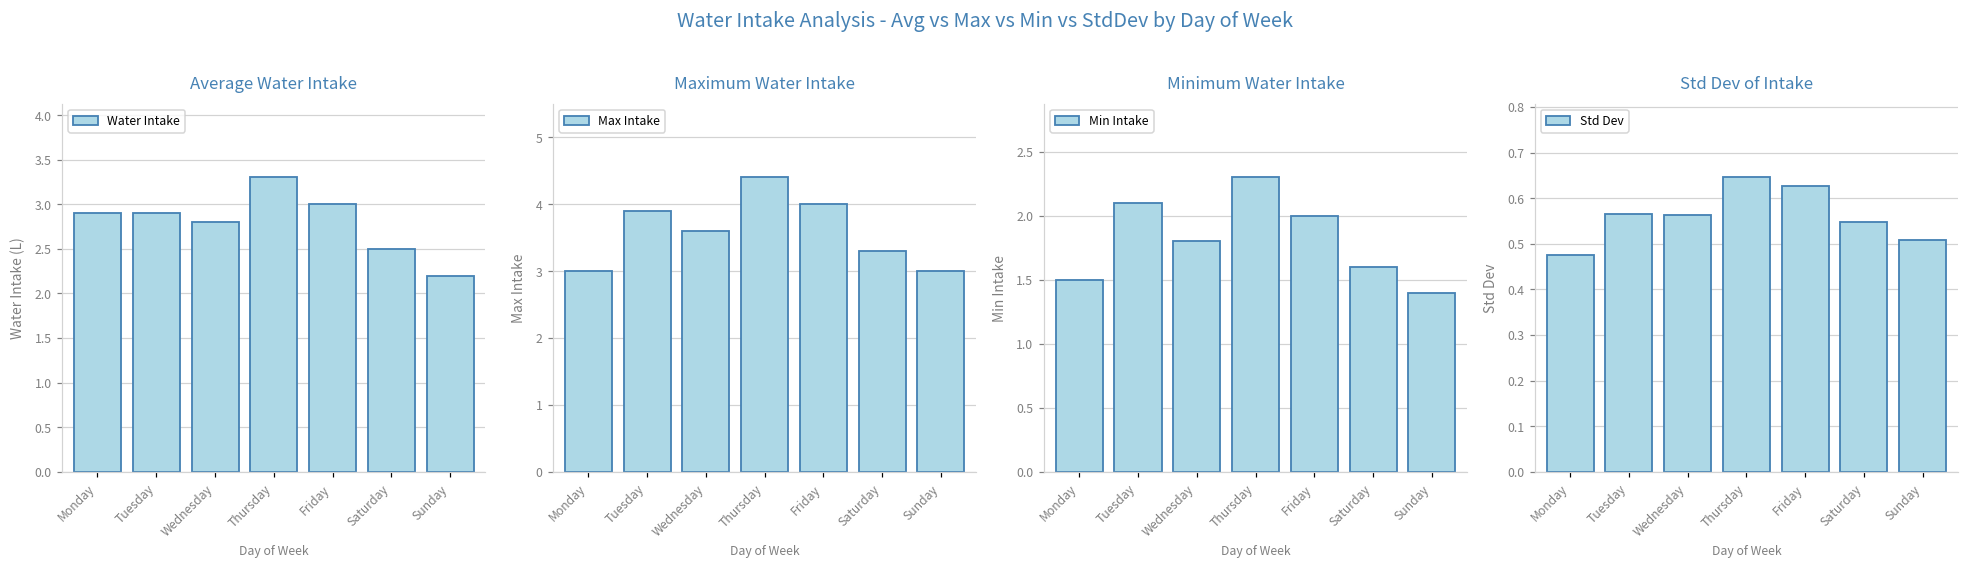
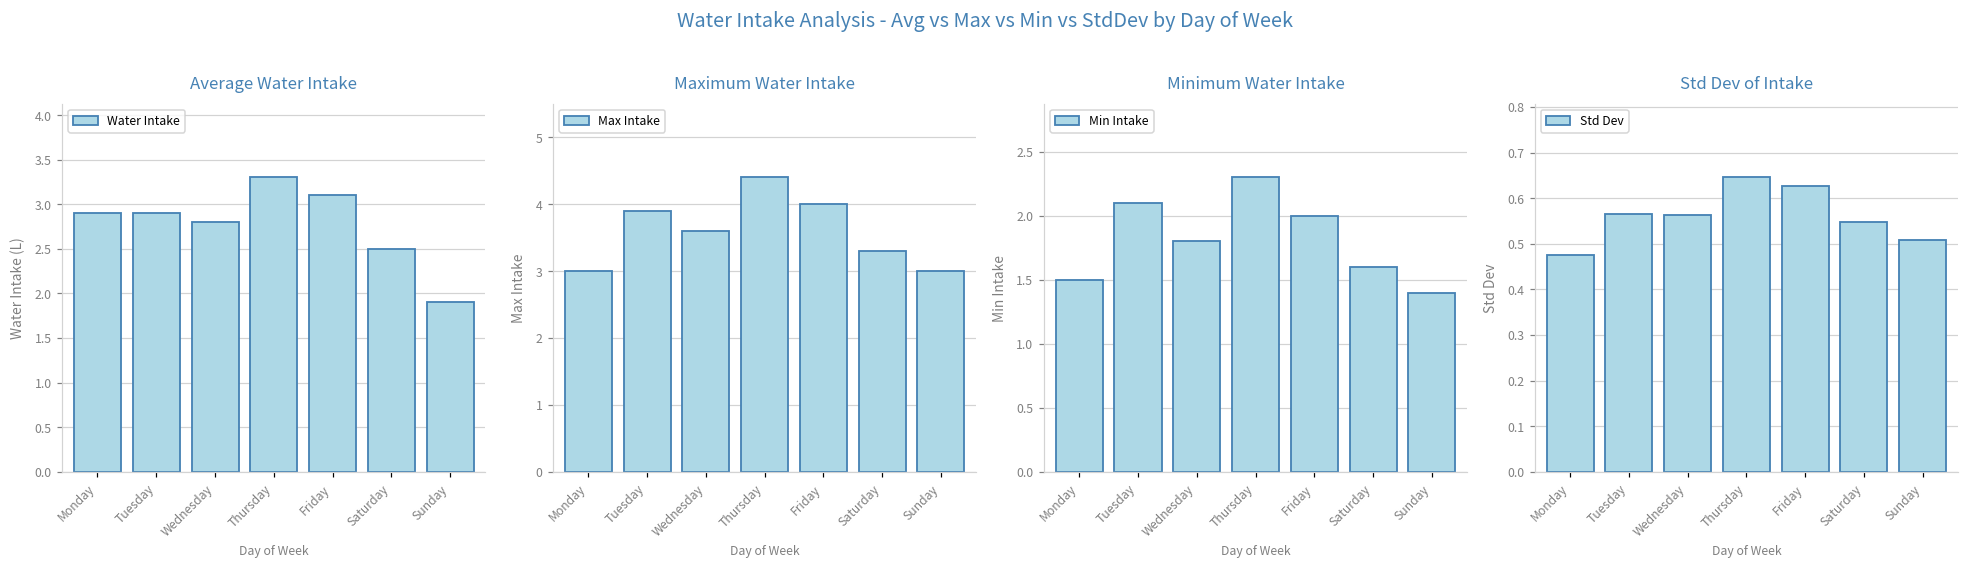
  {
    "Average Water Intake": {
      "Monday": 2.9,
      "Tuesday": 2.9,
      "Wednesday": 2.8,
      "Thursday": 3.3,
-     "Friday": 3.0,
+     "Friday": 3.1,
      "Saturday": 2.5,
-     "Sunday": 2.2
+     "Sunday": 1.9
    },
    "Maximum Water Intake": {
      "Monday": 3.0,
      "Tuesday": 3.9,
      "Wednesday": 3.6,
      "Thursday": 4.4,
      "Friday": 4.0,
      "Saturday": 3.3,
      "Sunday": 3.0
    },
    "Minimum Water Intake": {
      "Monday": 1.50,
      "Tuesday": 2.10,
      "Wednesday": 1.80,
      "Thursday": 2.30,
      "Friday": 2.00,
      "Saturday": 1.60,
      "Sunday": 1.40
    },
    "Std Dev of Intake": {
      "Monday": 0.48,
      "Tuesday": 0.57,
      "Wednesday": 0.56,
      "Thursday": 0.65,
      "Friday": 0.63,
      "Saturday": 0.55,
      "Sunday": 0.51
    }
  }
